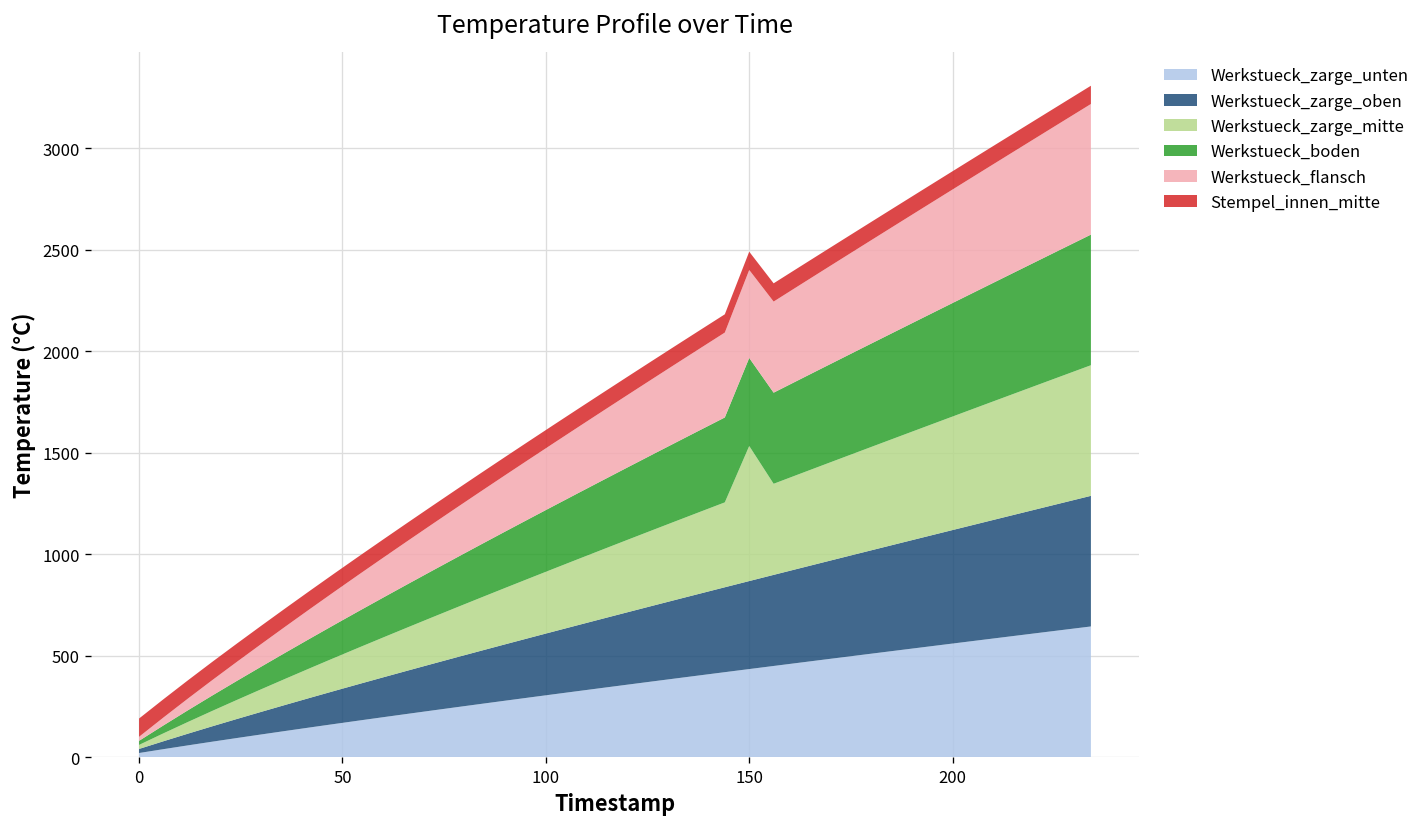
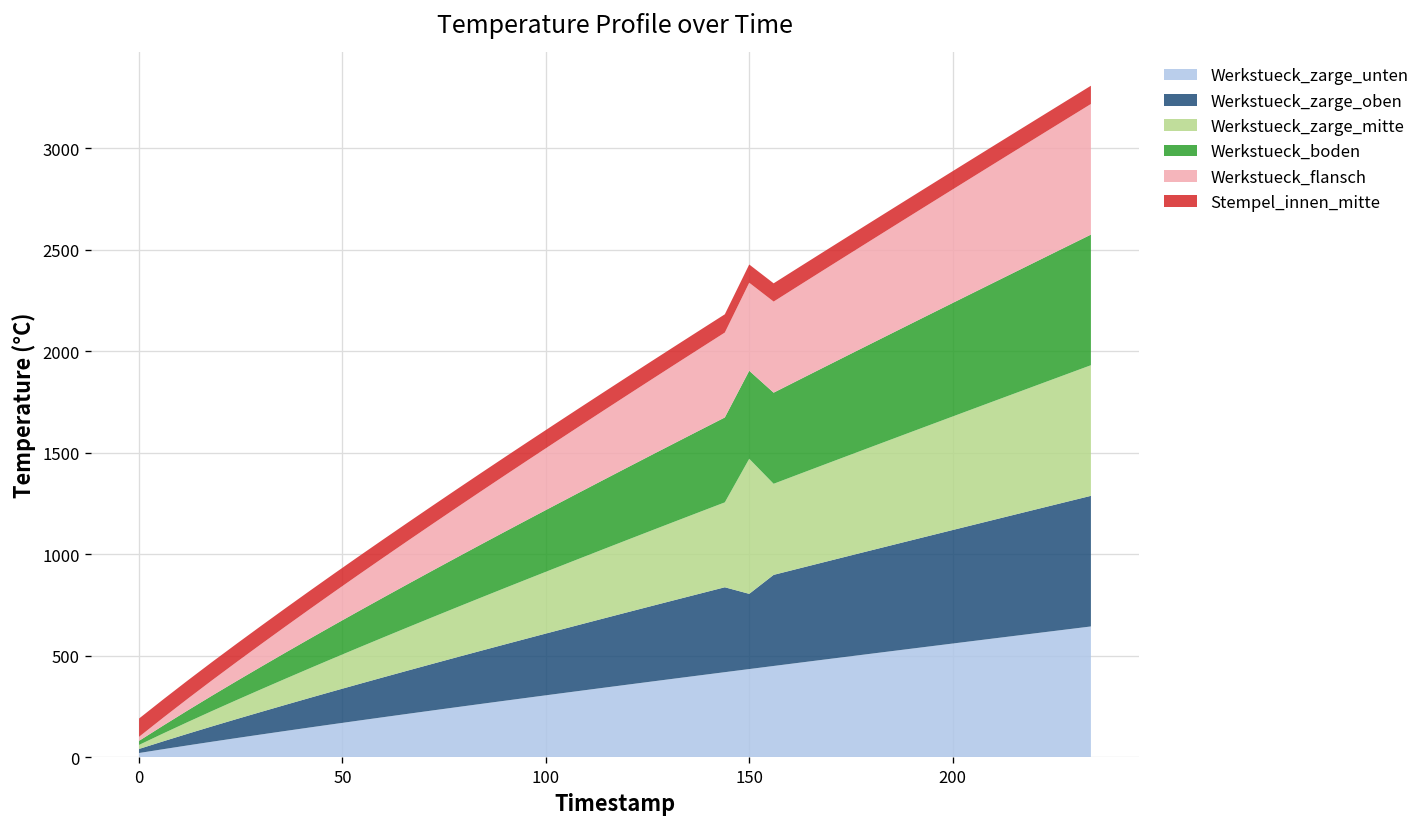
  {
    "Werkstueck_zarge_unten": {
      "0": 20,
      "150": 430
    },
    "Werkstueck_zarge_oben": {
      "0": 20,
-     "150": 430
+     "150": 370
    },
    "Werkstueck_zarge_mitte": {
      "0": 20,
      "150": 670
    },
    "Werkstueck_boden": {
      "0": 20,
      "150": 430
    },
    "Werkstueck_flansch": {
      "0": 20,
      "150": 430
    },
    "Stempel_innen_mitte": {
      "0": 90,
      "150": 90
    }
  }
